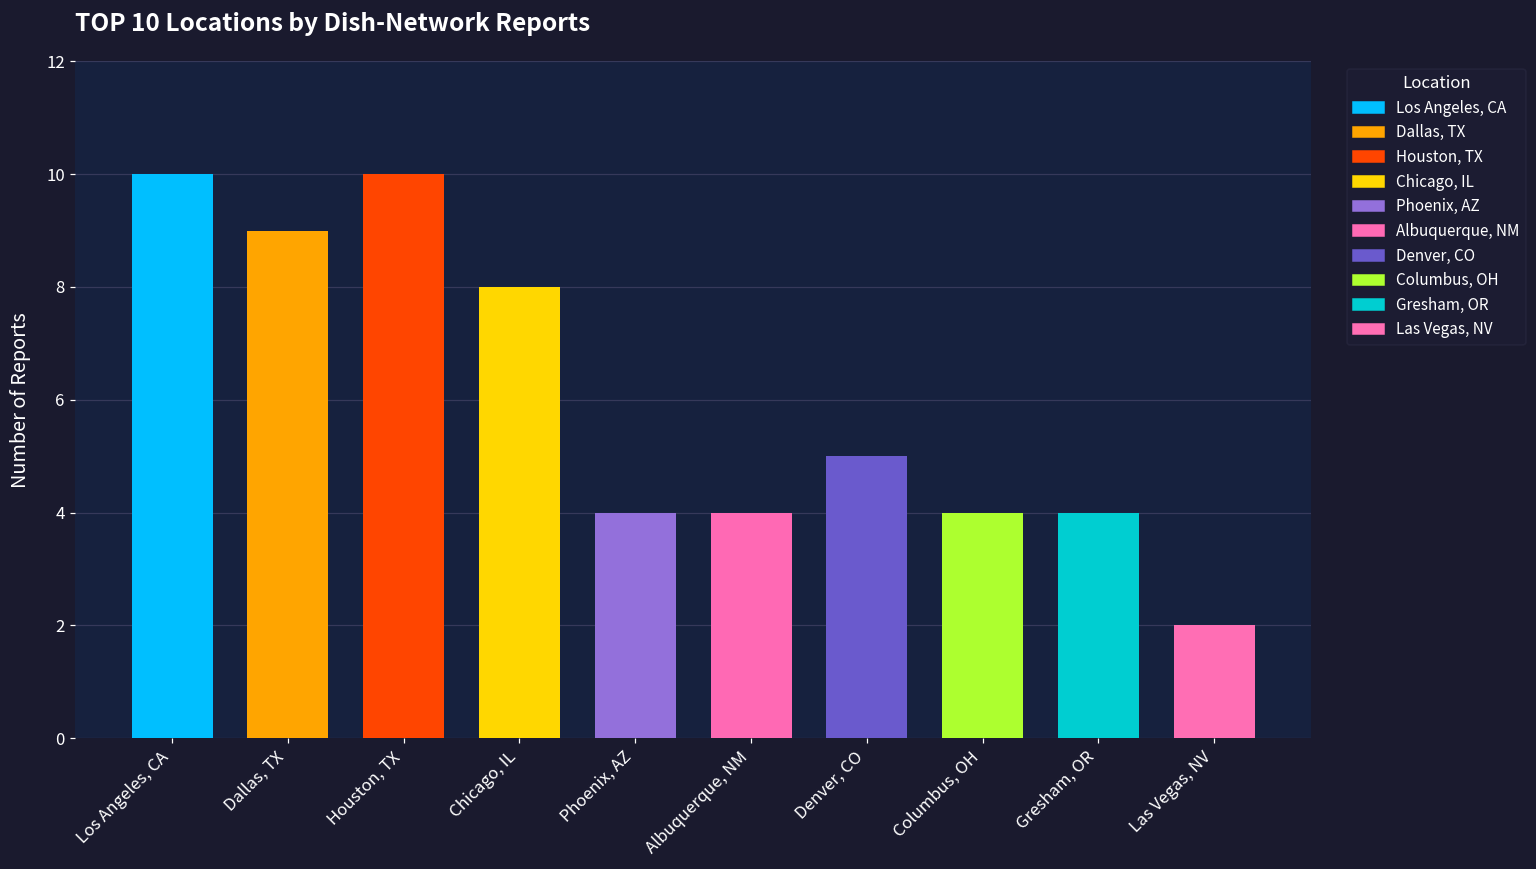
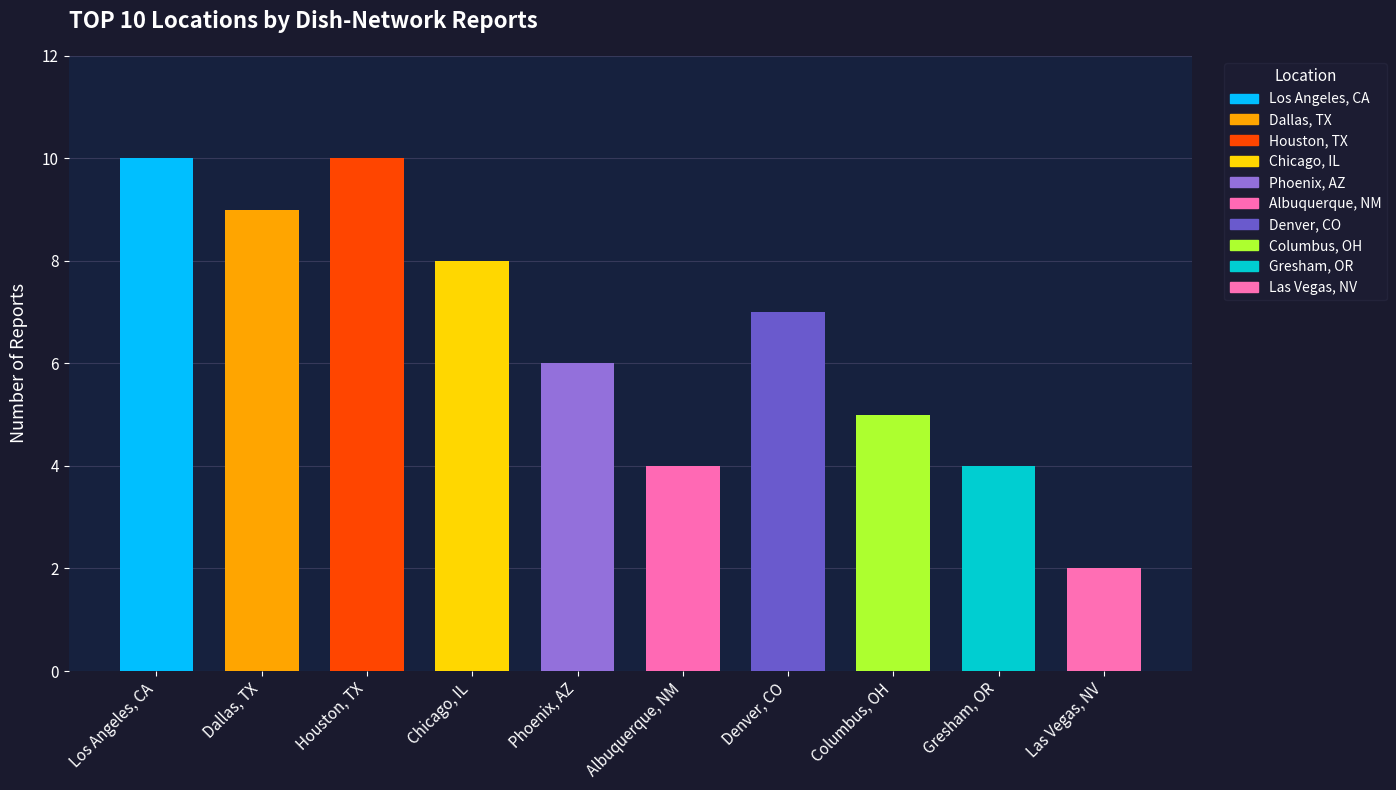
  {
    "Los Angeles, CA": 10,
    "Dallas, TX": 9,
    "Houston, TX": 10,
    "Chicago, IL": 8,
-   "Phoenix, AZ": 4,
+   "Phoenix, AZ": 6,
    "Albuquerque, NM": 4,
-   "Denver, CO": 5,
-   "Columbus, OH": 4,
+   "Denver, CO": 7,
+   "Columbus, OH": 5,
    "Gresham, OR": 4,
    "Las Vegas, NV": 2
  }
